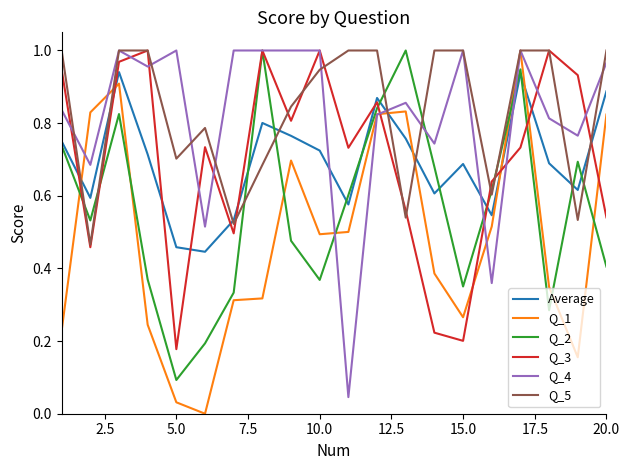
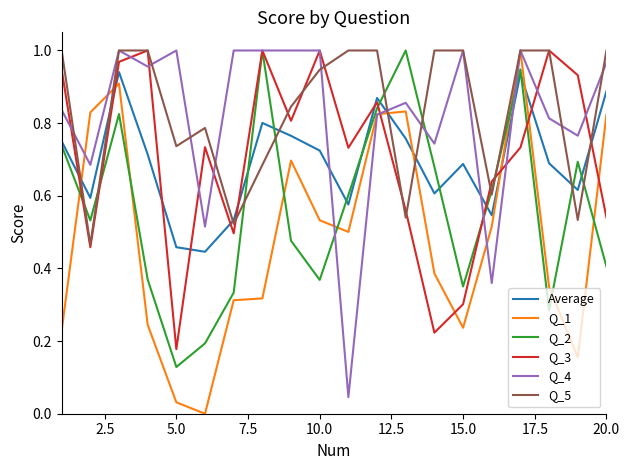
  {
    "Average": {
      "5.0": 0.46,
      "10.0": 0.72,
      "15.0": 0.69,
      "20.0": 0.89
    },
    "Q_1": {
      "5.0": 0.03,
-     "10.0": 0.49,
-     "15.0": 0.27,
+     "10.0": 0.53,
+     "15.0": 0.24,
      "20.0": 0.82
    },
    "Q_2": {
-     "5.0": 0.09,
+     "5.0": 0.13,
      "10.0": 0.37,
      "15.0": 0.35,
      "20.0": 0.41
    },
    "Q_3": {
      "5.0": 0.18,
-     "15.0": 0.20,
+     "15.0": 0.30,
      "20.0": 0.54
    },
    "Q_4": {
      "5.0": 1.00,
      "20.0": 0.97
    },
    "Q_5": {
-     "5.0": 0.70,
+     "5.0": 0.74,
      "10.0": 0.95,
      "20.0": 1.00
    }
  }
